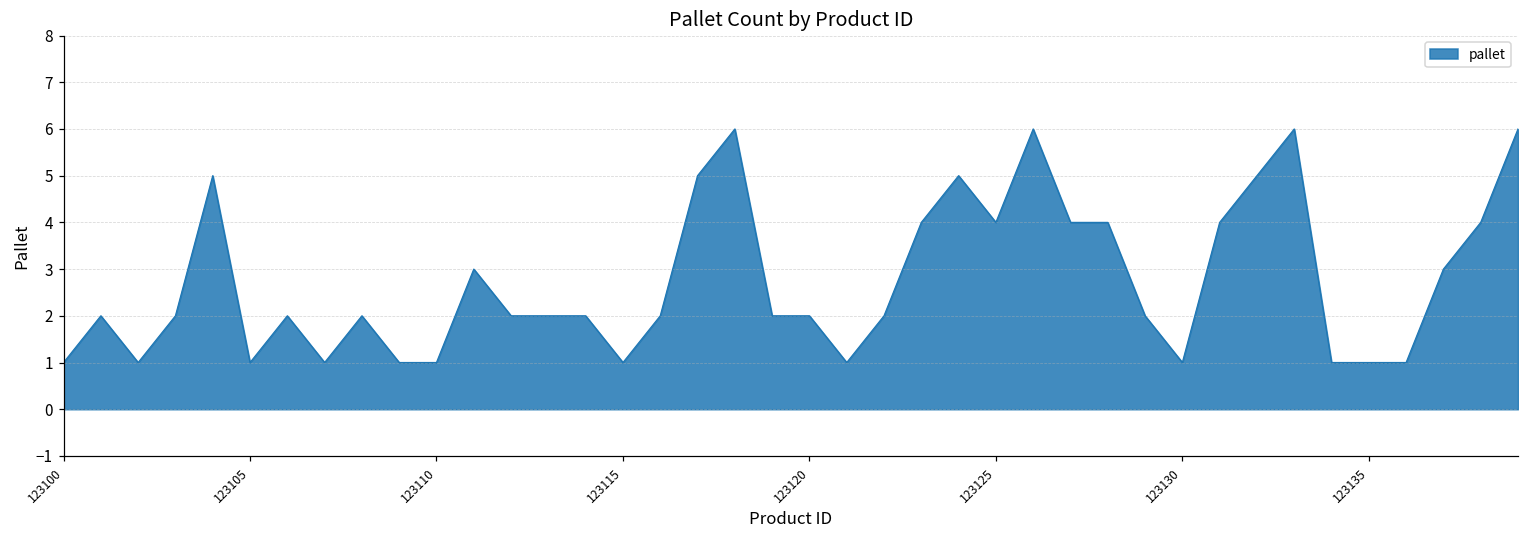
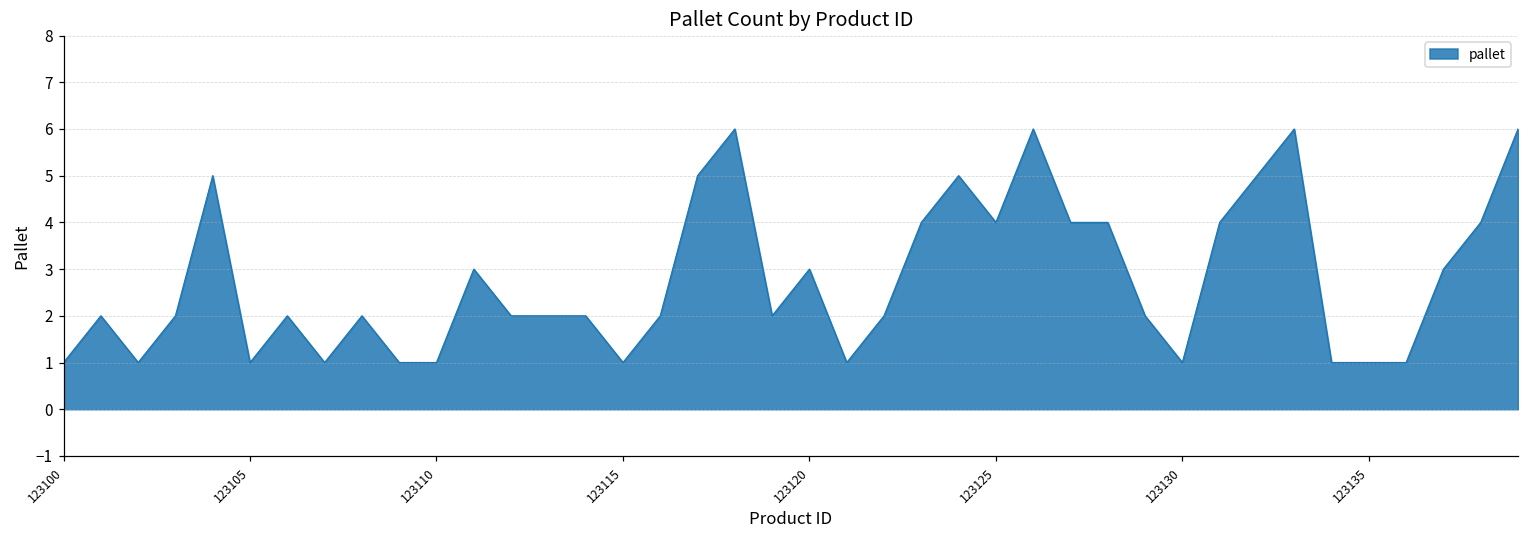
  {
    "123100": 1,
    "123105": 1,
    "123110": 1,
    "123115": 1,
-   "123120": 2,
+   "123120": 3,
    "123125": 4,
    "123130": 1,
    "123135": 1
  }
